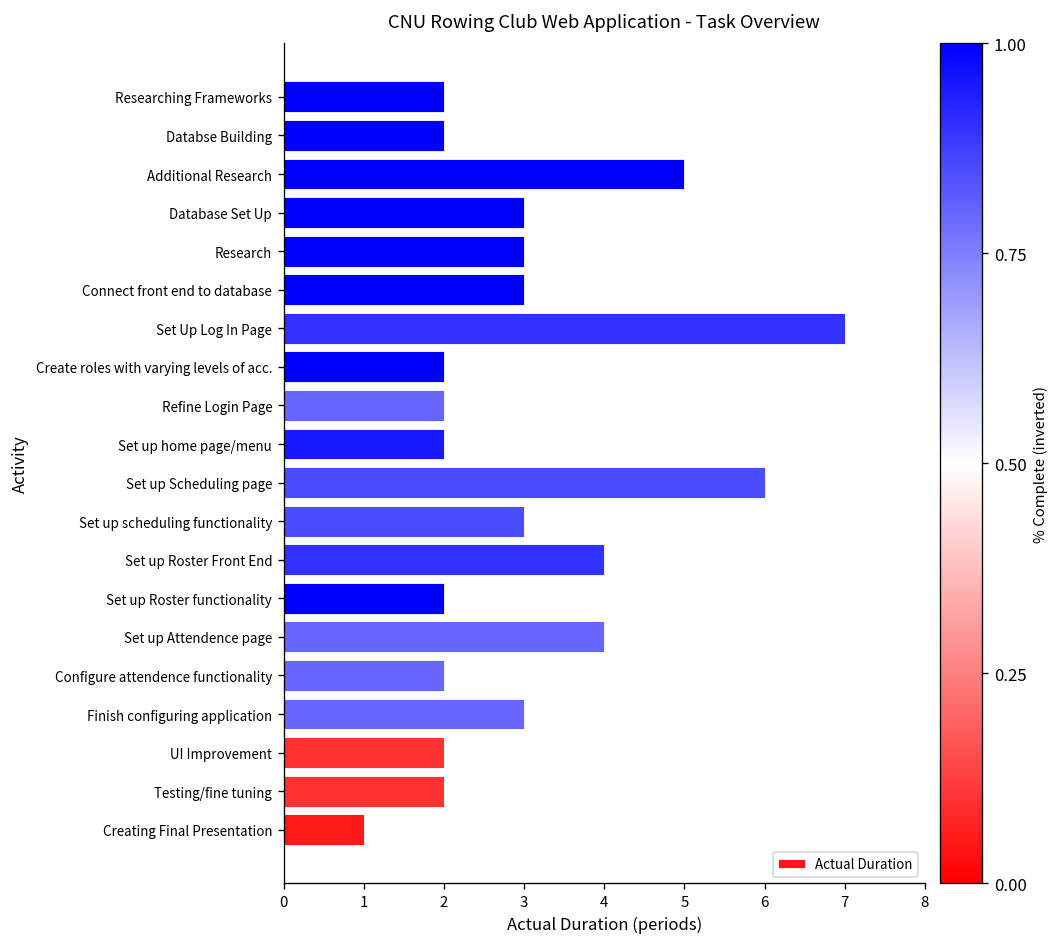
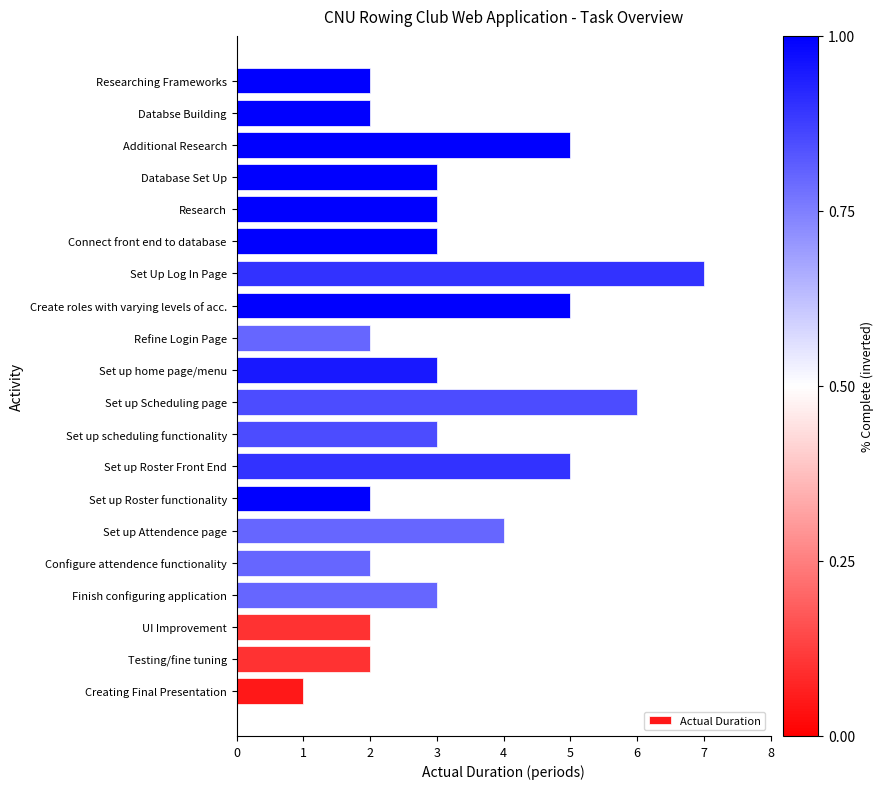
  {
    "Researching Frameworks": 2,
    "Databse Building": 2,
    "Additional Research": 5,
    "Database Set Up": 3,
    "Research": 3,
    "Connect front end to database": 3,
    "Set Up Log In Page": 7,
-   "Create roles with varying levels of acc.": 2,
+   "Create roles with varying levels of acc.": 5,
    "Refine Login Page": 2,
-   "Set up home page/menu": 2,
+   "Set up home page/menu": 3,
    "Set up Scheduling page": 6,
    "Set up scheduling functionality": 3,
-   "Set up Roster Front End": 4,
+   "Set up Roster Front End": 5,
    "Set up Roster functionality": 2,
    "Set up Attendence page": 4,
    "Configure attendence functionality": 2,
    "Finish configuring application": 3,
    "UI Improvement": 2,
    "Testing/fine tuning": 2,
    "Creating Final Presentation": 1
  }
